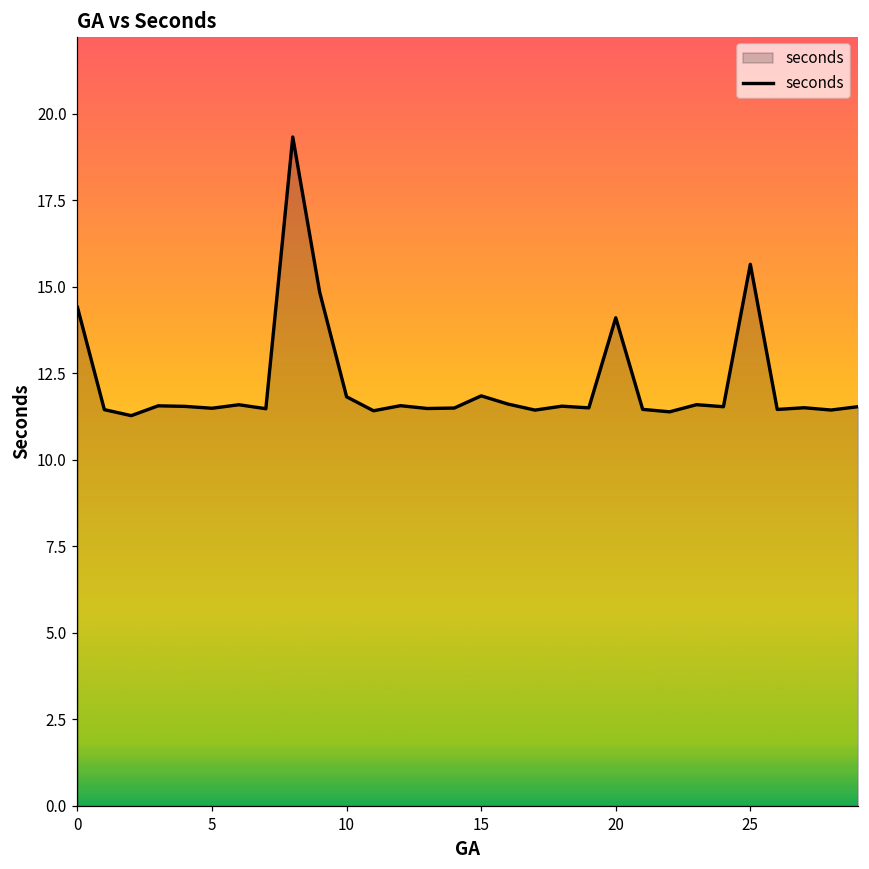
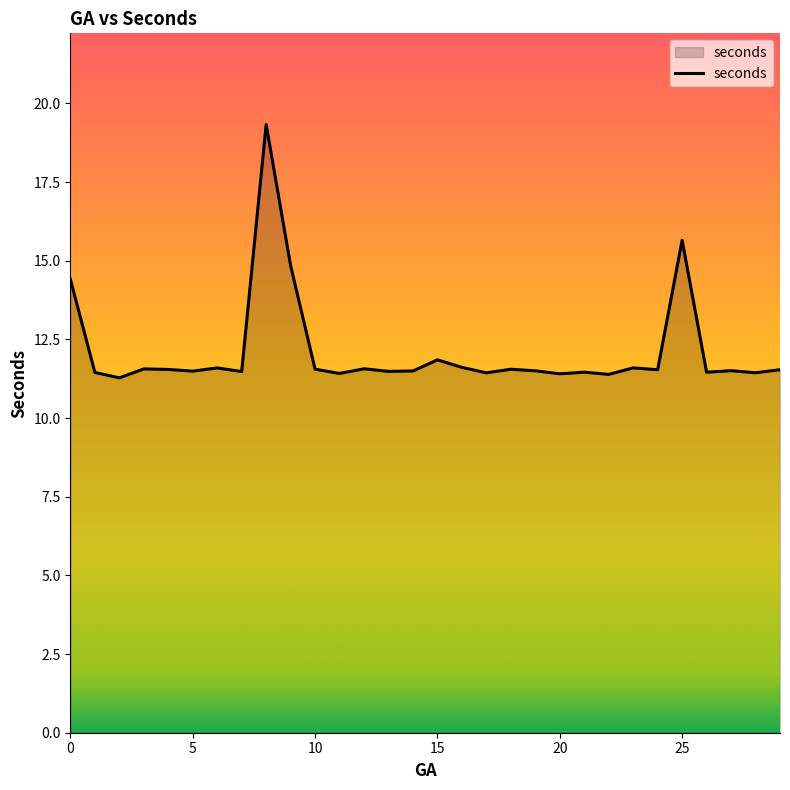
  {
    "0": 14.4,
    "5": 11.5,
-   "10": 11.8,
+   "10": 11.6,
    "15": 11.8,
-   "20": 14.1,
+   "20": 11.4,
    "25": 15.7
  }
